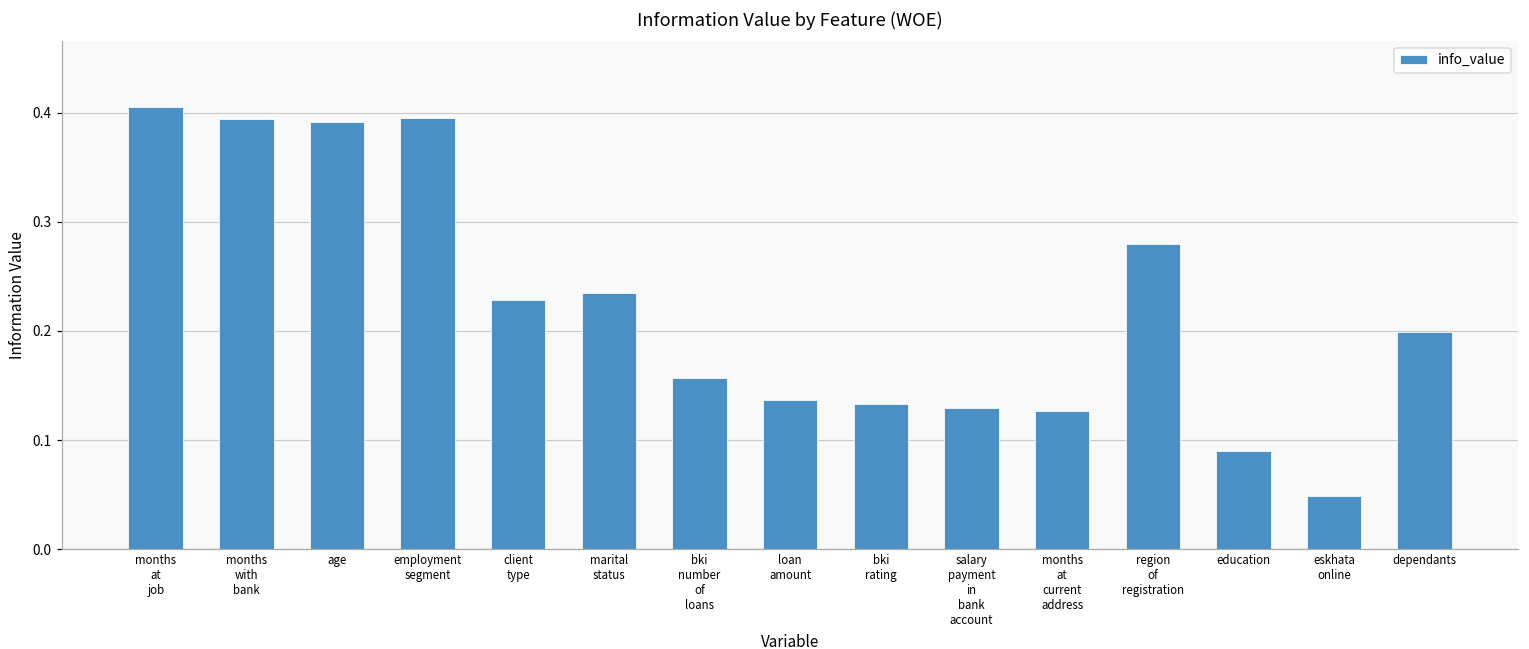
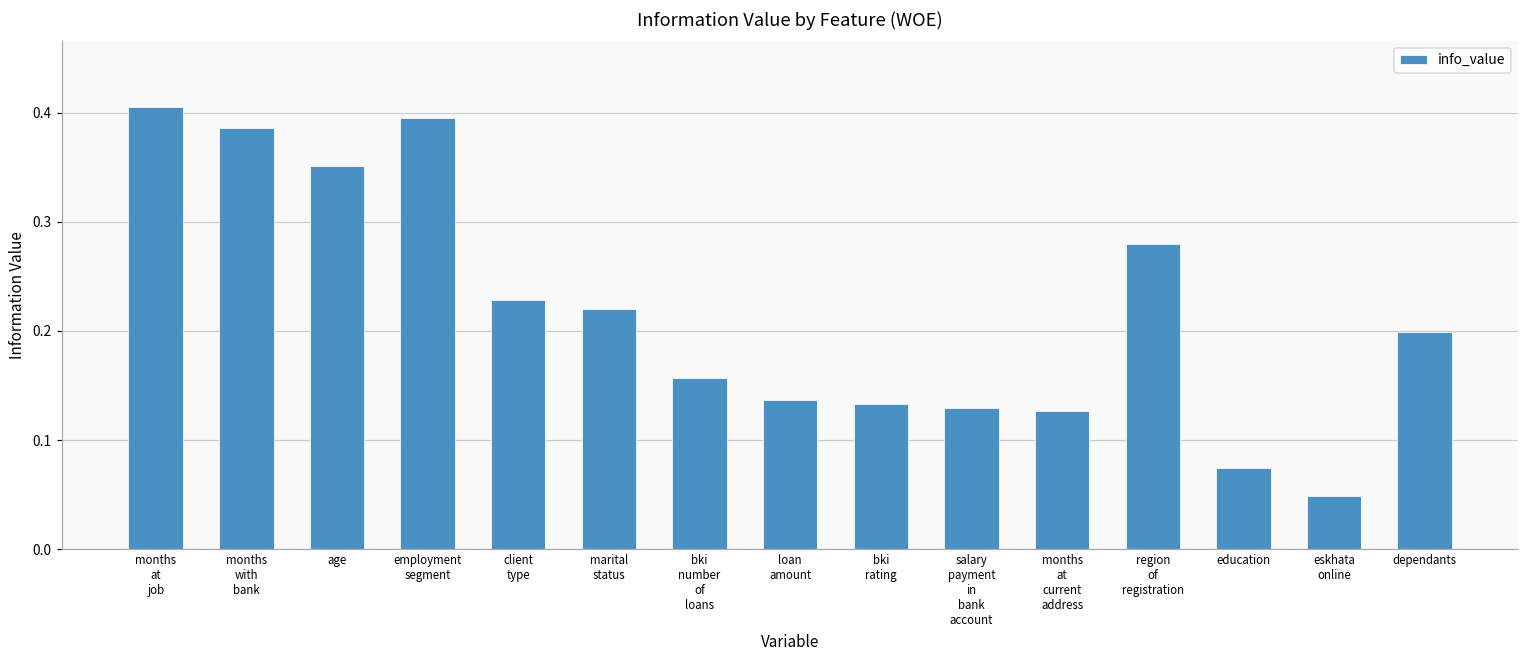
  {
    "months at job": 0.41,
-   "months with bank": 0.394,
-   "age": 0.39,
+   "months with bank": 0.386,
+   "age": 0.35,
    "employment segment": 0.40,
    "client type": 0.23,
-   "marital status": 0.23,
+   "marital status": 0.22,
    "bki number of loans": 0.16,
    "loan amount": 0.14,
    "bki rating": 0.13,
    "salary payment in bank account": 0.13,
    "months at current address": 0.13,
    "region of registration": 0.28,
-   "education": 0.09,
+   "education": 0.07,
    "eskhata online": 0.05,
    "dependants": 0.20
  }
